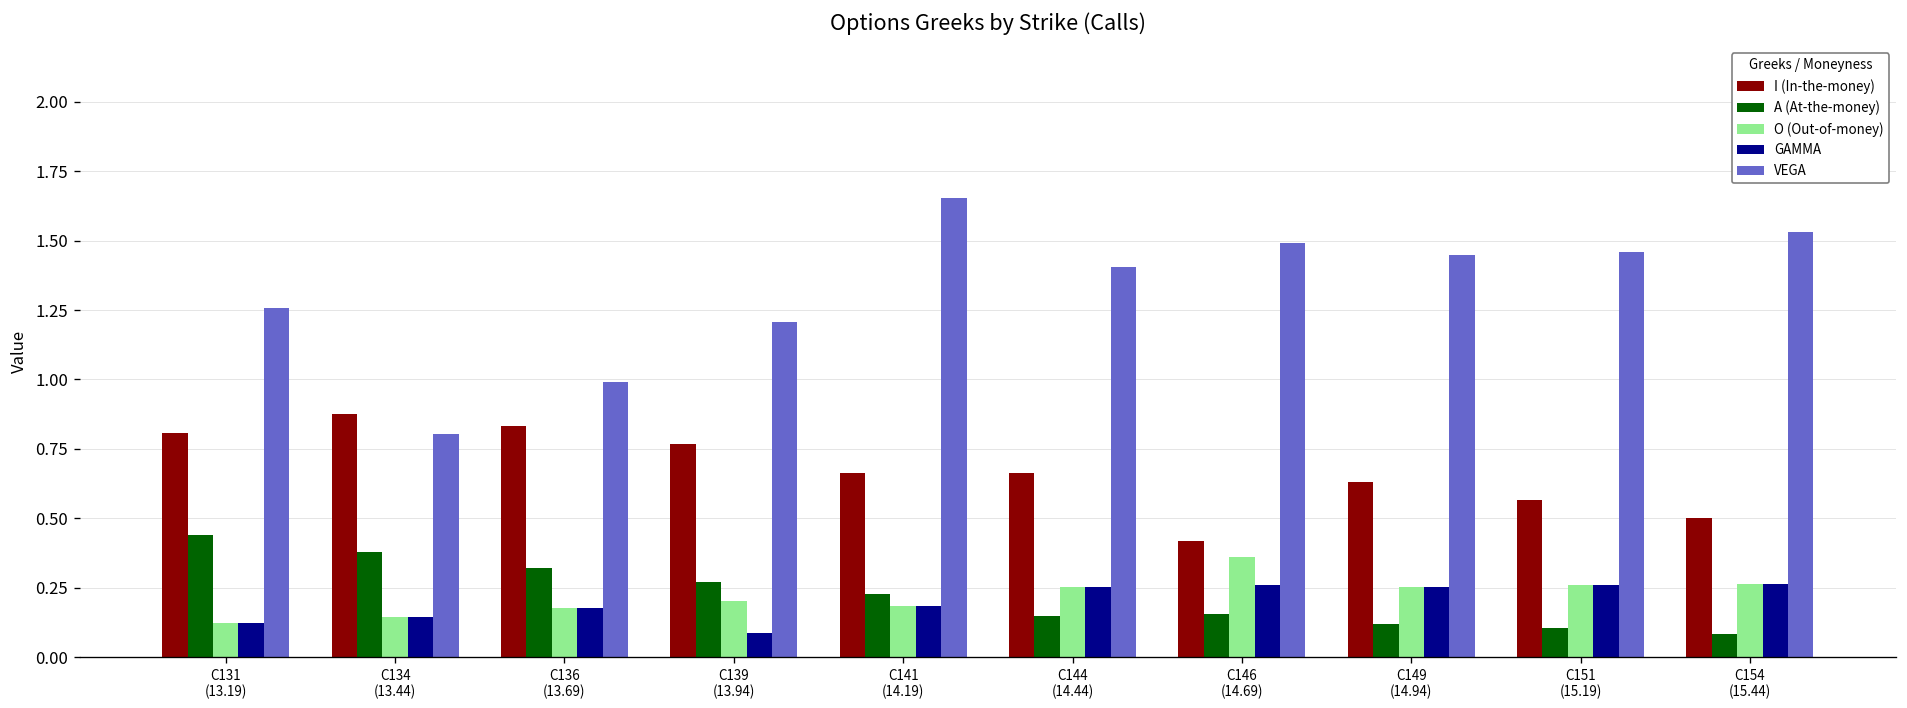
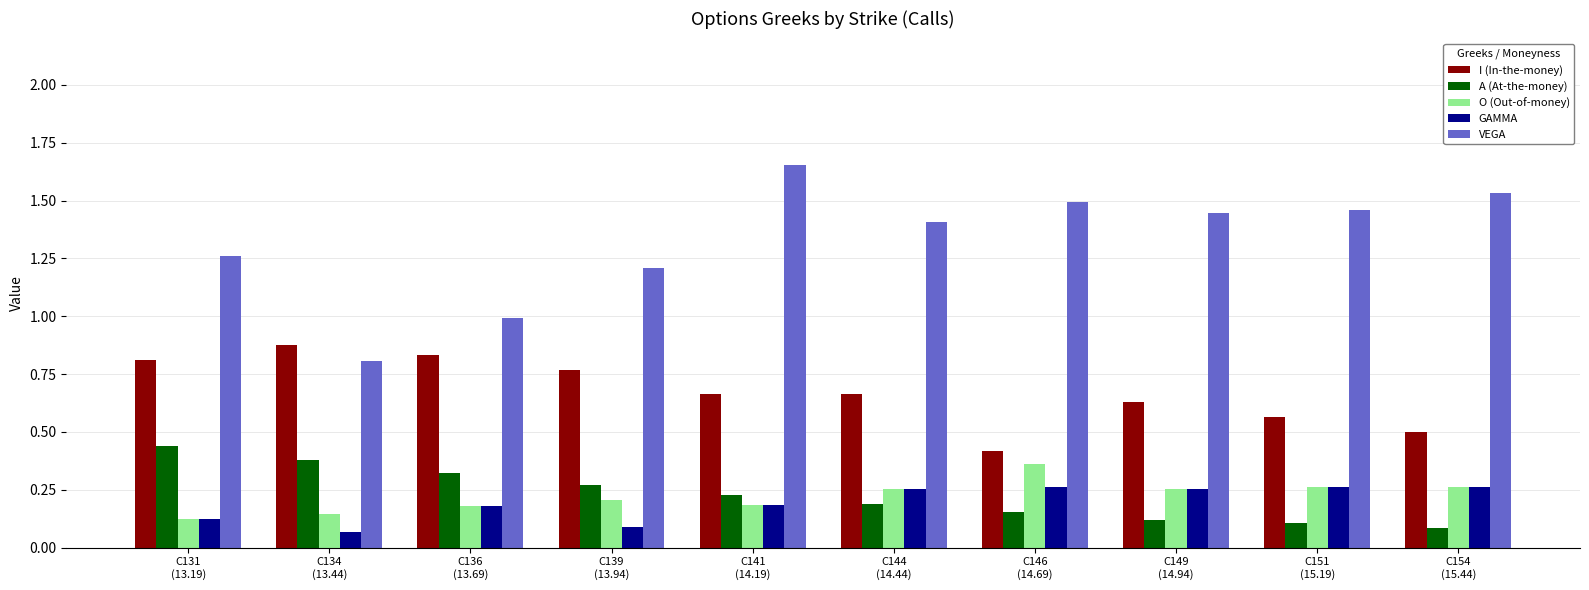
  {
    "I (In-the-money)": {
      "C131 (13.19)": 0.81,
      "C134 (13.44)": 0.88,
      "C136 (13.69)": 0.83,
      "C139 (13.94)": 0.77,
      "C141 (14.19)": 0.66,
      "C144 (14.44)": 0.66,
      "C146 (14.69)": 0.42,
      "C149 (14.94)": 0.63,
      "C151 (15.19)": 0.57,
      "C154 (15.44)": 0.50
    },
    "A (At-the-money)": {
      "C131 (13.19)": 0.44,
      "C134 (13.44)": 0.38,
      "C136 (13.69)": 0.32,
      "C139 (13.94)": 0.27,
      "C141 (14.19)": 0.23,
-     "C144 (14.44)": 0.15,
+     "C144 (14.44)": 0.19,
      "C146 (14.69)": 0.15,
      "C149 (14.94)": 0.12,
      "C151 (15.19)": 0.11,
      "C154 (15.44)": 0.08
    },
    "O (Out-of-money)": {
      "C131 (13.19)": 0.12,
      "C134 (13.44)": 0.15,
      "C136 (13.69)": 0.18,
      "C139 (13.94)": 0.20,
      "C141 (14.19)": 0.18,
      "C144 (14.44)": 0.25,
      "C146 (14.69)": 0.36,
      "C149 (14.94)": 0.25,
      "C151 (15.19)": 0.26,
      "C154 (15.44)": 0.26
    },
    "GAMMA": {
      "C131 (13.19)": 0.12,
-     "C134 (13.44)": 0.15,
+     "C134 (13.44)": 0.07,
      "C136 (13.69)": 0.18,
      "C139 (13.94)": 0.09,
      "C141 (14.19)": 0.18,
      "C144 (14.44)": 0.25,
      "C146 (14.69)": 0.26,
      "C149 (14.94)": 0.25,
      "C151 (15.19)": 0.26,
      "C154 (15.44)": 0.26
    },
    "VEGA": {
      "C131 (13.19)": 1.26,
      "C134 (13.44)": 0.81,
      "C136 (13.69)": 0.99,
      "C139 (13.94)": 1.21,
      "C141 (14.19)": 1.65,
      "C144 (14.44)": 1.41,
      "C146 (14.69)": 1.49,
      "C149 (14.94)": 1.45,
      "C151 (15.19)": 1.46,
      "C154 (15.44)": 1.53
    }
  }
